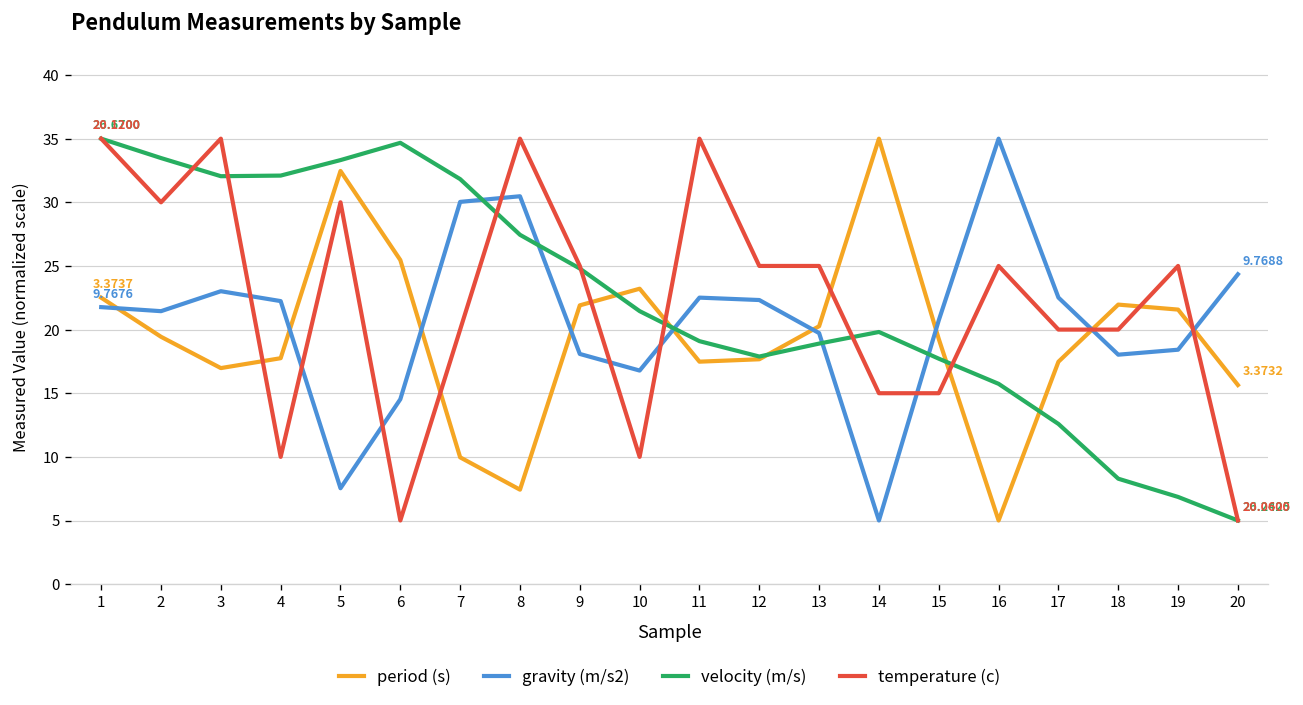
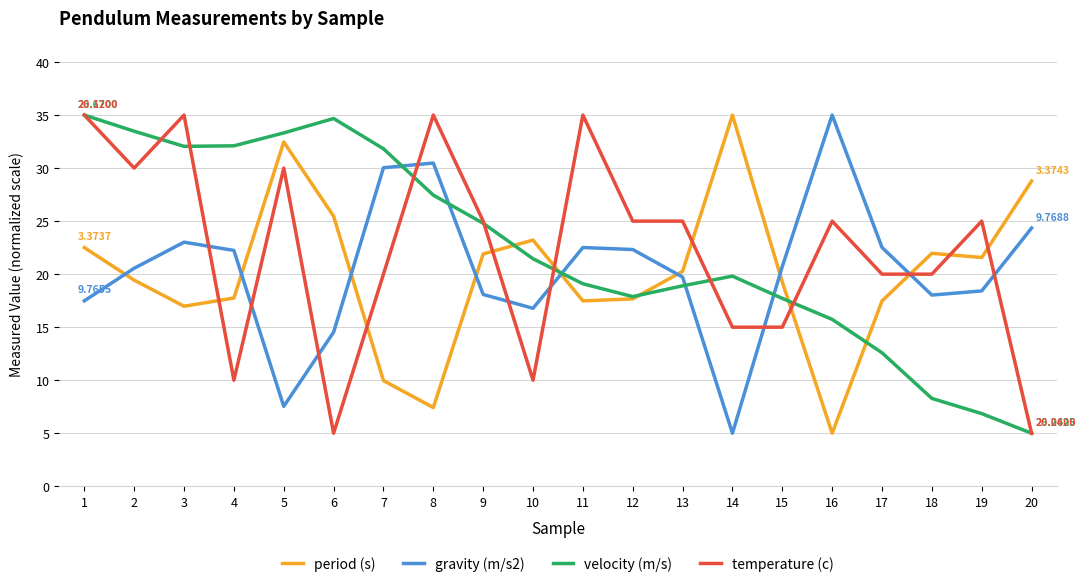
  {
    "period (s)": {
-     "20": 3.3732
+     "20": 3.3743
    },
    "gravity (m/s2)": {
-     "1": 9.7676,
-     "2": 21.4
+     "1": 9.7655,
+     "2": 20.6
    },
    "velocity (m/s)": {
      "2": 33.5,
      "3": 32.1,
      "4": 32.1,
      "5": 33.3,
      "6": 34.7,
      "7": 31.8,
      "8": 27.4,
      "10": 21.5,
      "11": 19.1,
      "13": 18.9,
      "14": 19.8,
      "15": 17.7,
      "16": 15.7,
      "17": 12.6,
      "18": 8.3,
      "19": 6.9
    },
    "temperature (c)": {
      "2": 30.0,
      "3": 35.0,
      "4": 10.0,
      "5": 30.0,
      "6": 5.0,
      "7": 20.0,
      "8": 35.0,
      "10": 10.0,
      "11": 35.0,
      "12": 25.0,
      "13": 25.0,
      "14": 15.0,
      "15": 15.0,
      "16": 25.0,
      "17": 20.0,
      "18": 20.0,
      "19": 25.0
    }
  }
